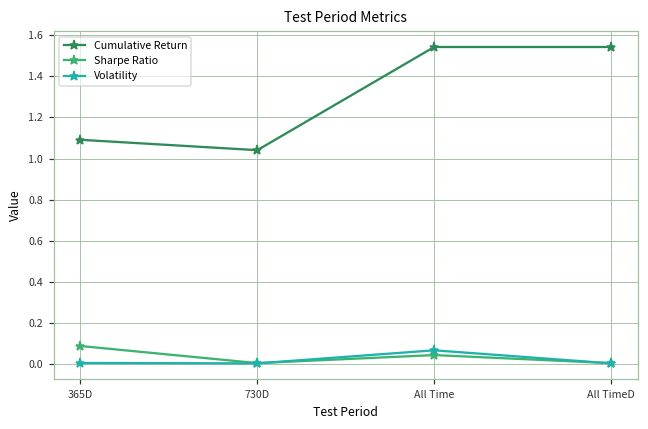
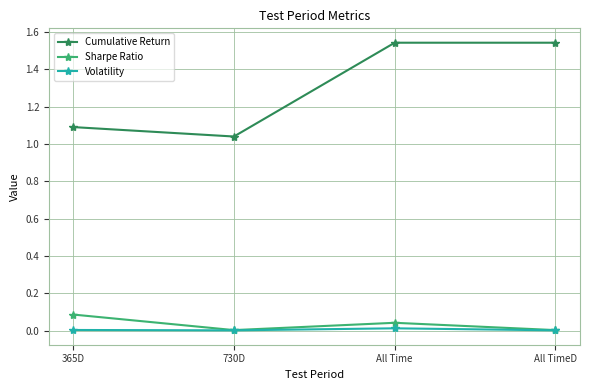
  {
    "Volatility": {
      "365D": 0.00,
-     "All Time": 0.07
+     "All Time": 0.01
    }
  }
